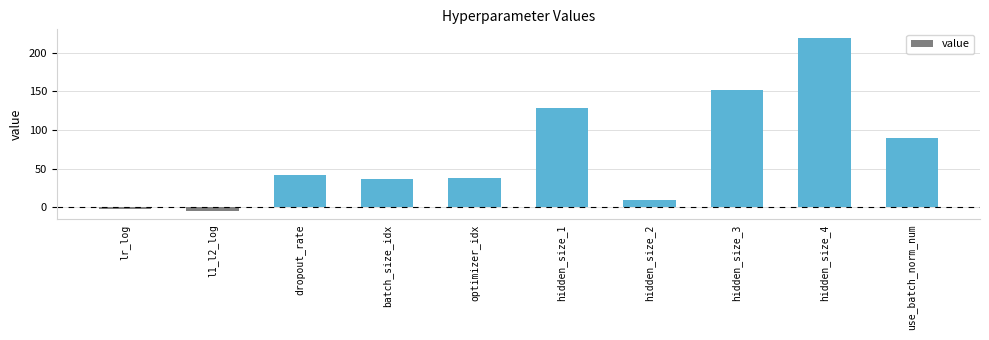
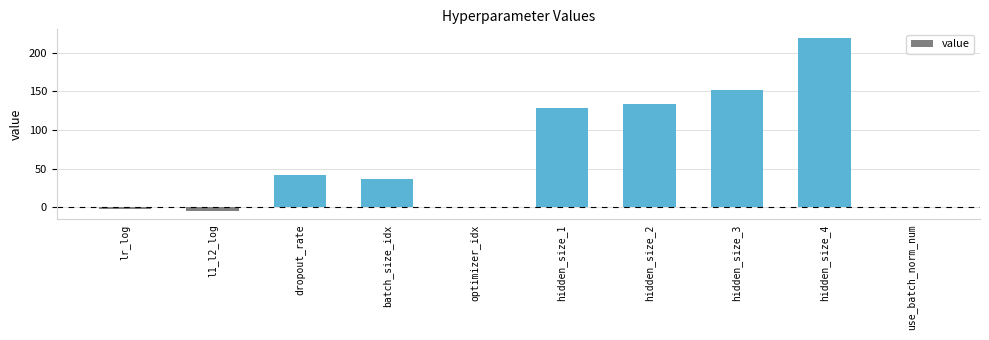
  {
    "l1_l2_log": 0,
    "dropout_rate": 40,
    "batch_size_idx": 40,
-   "optimizer_idx": 40,
+   "optimizer_idx": 0,
    "hidden_size_1": 130,
-   "hidden_size_2": 10,
+   "hidden_size_2": 130,
    "hidden_size_3": 150,
    "hidden_size_4": 220,
-   "use_batch_norm_num": 90
+   "use_batch_norm_num": 0
  }
